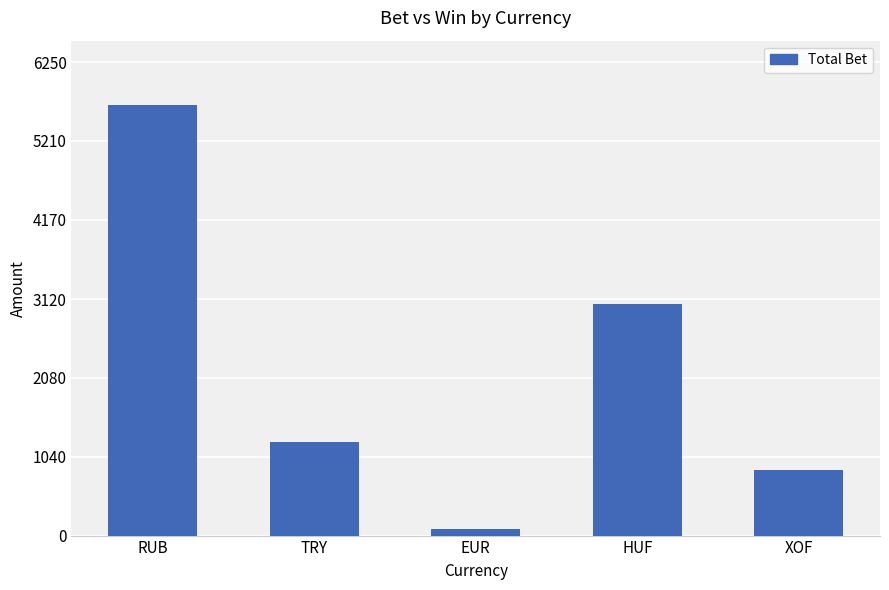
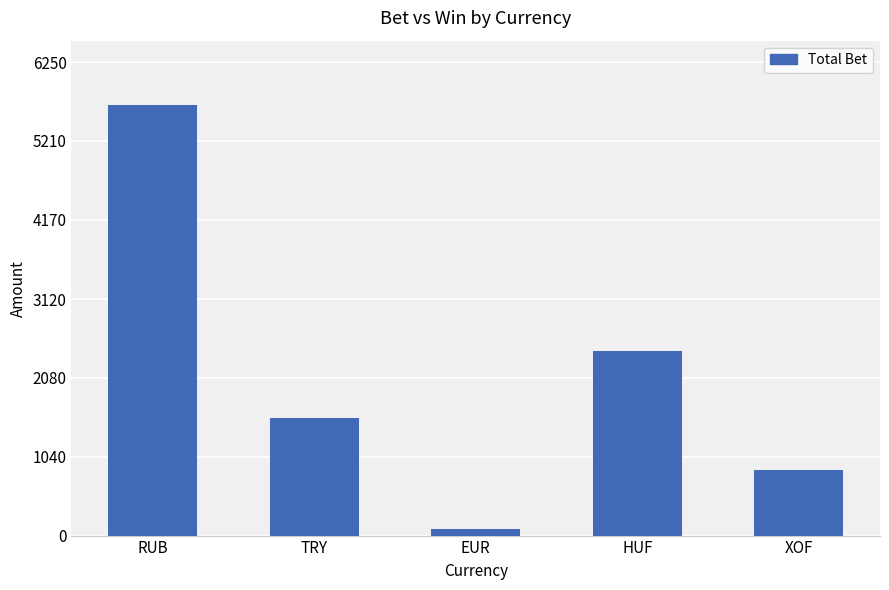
  {
    "RUB": 5700,
-   "TRY": 1200,
+   "TRY": 1500,
    "EUR": 100,
-   "HUF": 3100,
+   "HUF": 2400,
    "XOF": 900
  }
